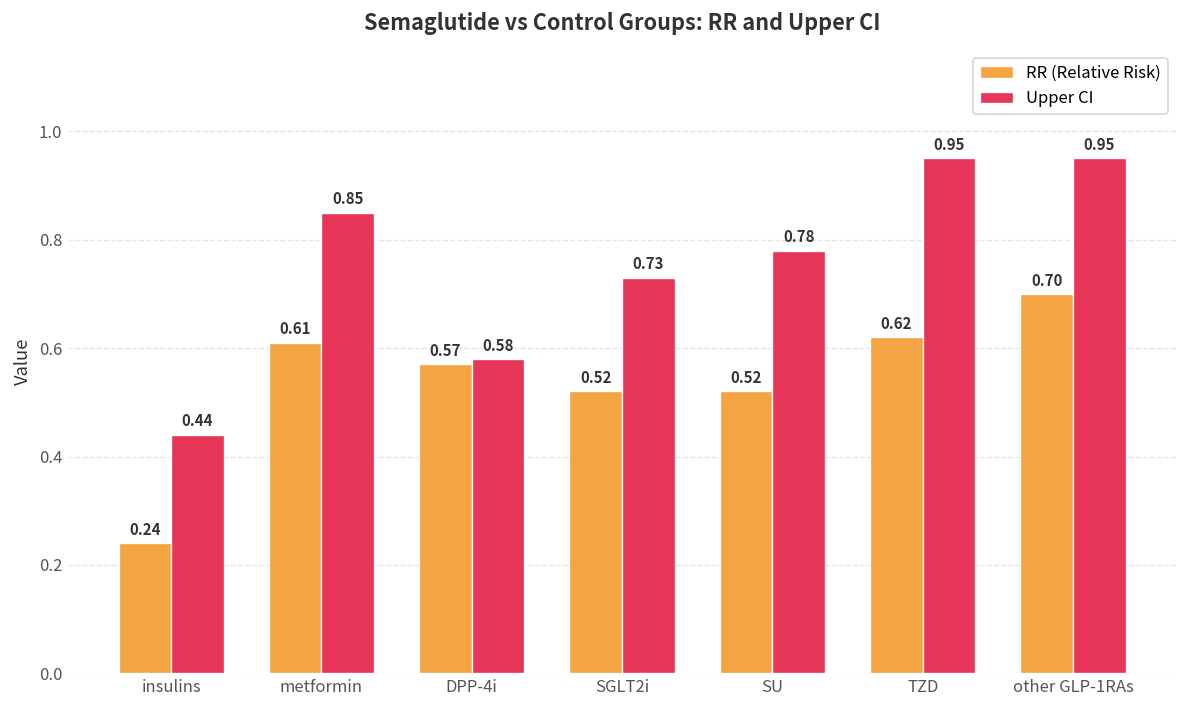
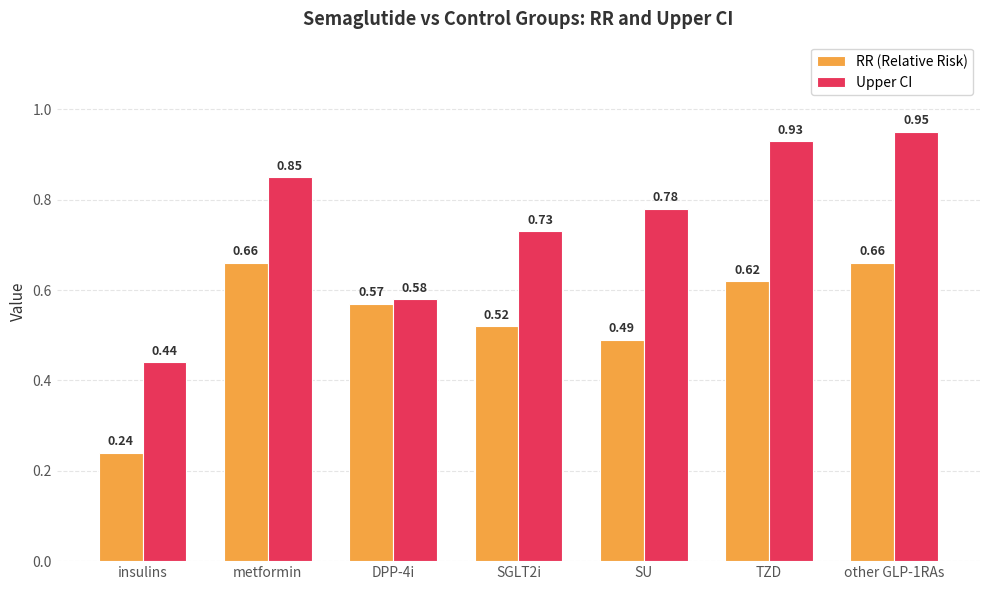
  {
    "RR (Relative Risk)": {
      "insulins": 0.24,
-     "metformin": 0.61,
+     "metformin": 0.66,
      "DPP-4i": 0.57,
      "SGLT2i": 0.52,
-     "SU": 0.52,
+     "SU": 0.49,
      "TZD": 0.62,
-     "other GLP-1RAs": 0.70
+     "other GLP-1RAs": 0.66
    },
    "Upper CI": {
      "insulins": 0.44,
      "metformin": 0.85,
      "DPP-4i": 0.58,
      "SGLT2i": 0.73,
      "SU": 0.78,
-     "TZD": 0.95,
+     "TZD": 0.93,
      "other GLP-1RAs": 0.95
    }
  }
